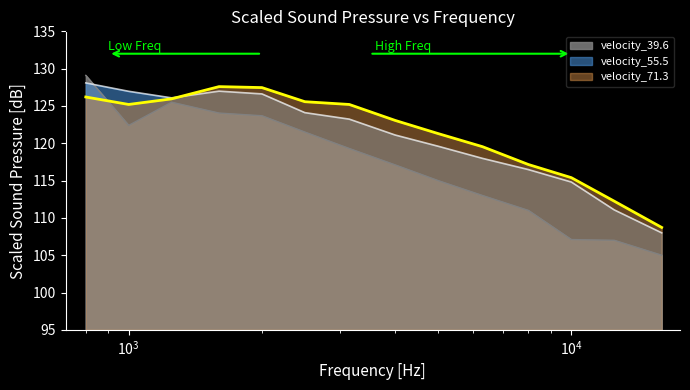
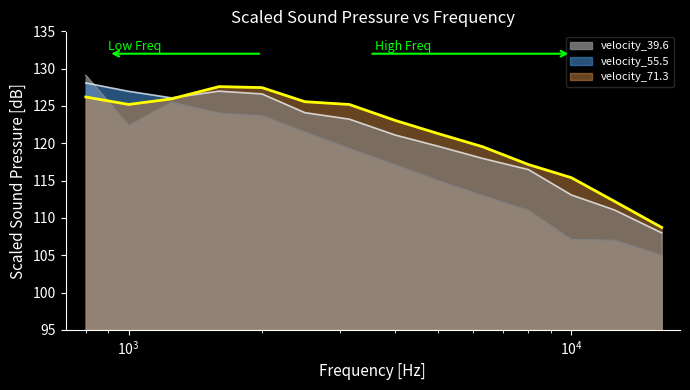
  {
    "velocity_39.6": {
      "10^3": 122,
      "10^4": 107
    },
    "velocity_55.5": {
      "10^3": 127,
-     "10^4": 115
+     "10^4": 113
    },
    "velocity_71.3": {
      "10^3": 125,
      "10^4": 115
    }
  }
